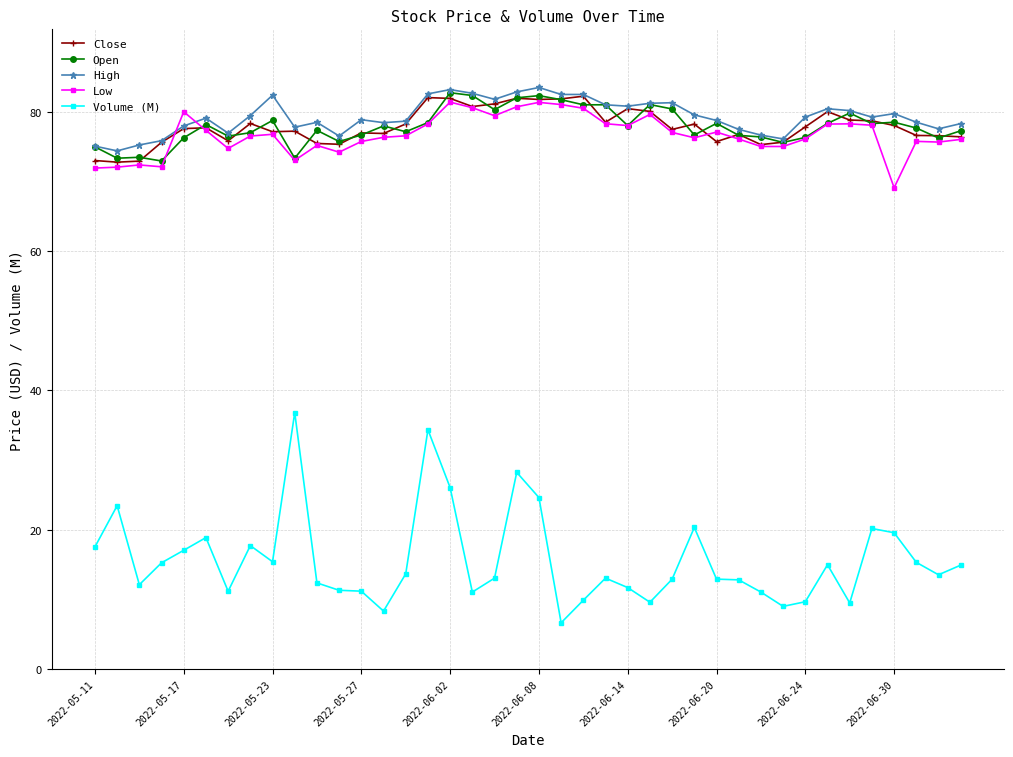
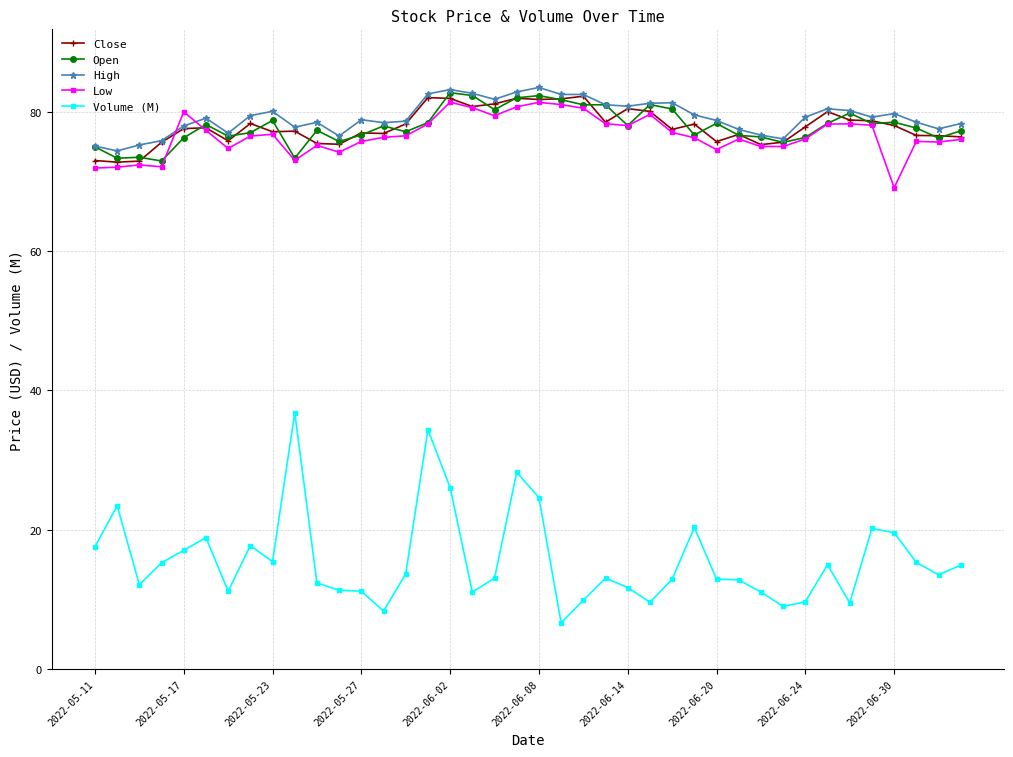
  {
    "Close": {
      "2022-05-11": 73,
      "2022-05-17": 78,
      "2022-05-23": 77,
      "2022-06-02": 82,
      "2022-06-08": 82,
      "2022-06-20": 76,
      "2022-06-24": 78,
      "2022-06-30": 78
    },
    "Open": {
      "2022-05-17": 76,
      "2022-05-23": 79,
      "2022-06-02": 83,
      "2022-06-08": 82,
      "2022-06-20": 78,
      "2022-06-30": 79
    },
    "High": {
      "2022-05-17": 78,
-     "2022-05-23": 82,
+     "2022-05-23": 80,
      "2022-05-27": 79,
      "2022-06-02": 83,
      "2022-06-08": 83,
      "2022-06-20": 79,
      "2022-06-24": 79,
      "2022-06-30": 80
    },
    "Low": {
      "2022-05-11": 72,
      "2022-05-17": 80,
      "2022-05-23": 77,
      "2022-05-27": 76,
      "2022-06-02": 81,
      "2022-06-08": 81,
-     "2022-06-20": 77,
+     "2022-06-20": 75,
      "2022-06-30": 69
    },
    "Volume (M)": {
      "2022-05-11": 18,
      "2022-05-17": 17,
      "2022-05-23": 15,
      "2022-05-27": 11,
      "2022-06-02": 26,
      "2022-06-08": 25,
      "2022-06-14": 12,
      "2022-06-20": 13,
      "2022-06-24": 10,
      "2022-06-30": 20
    }
  }
